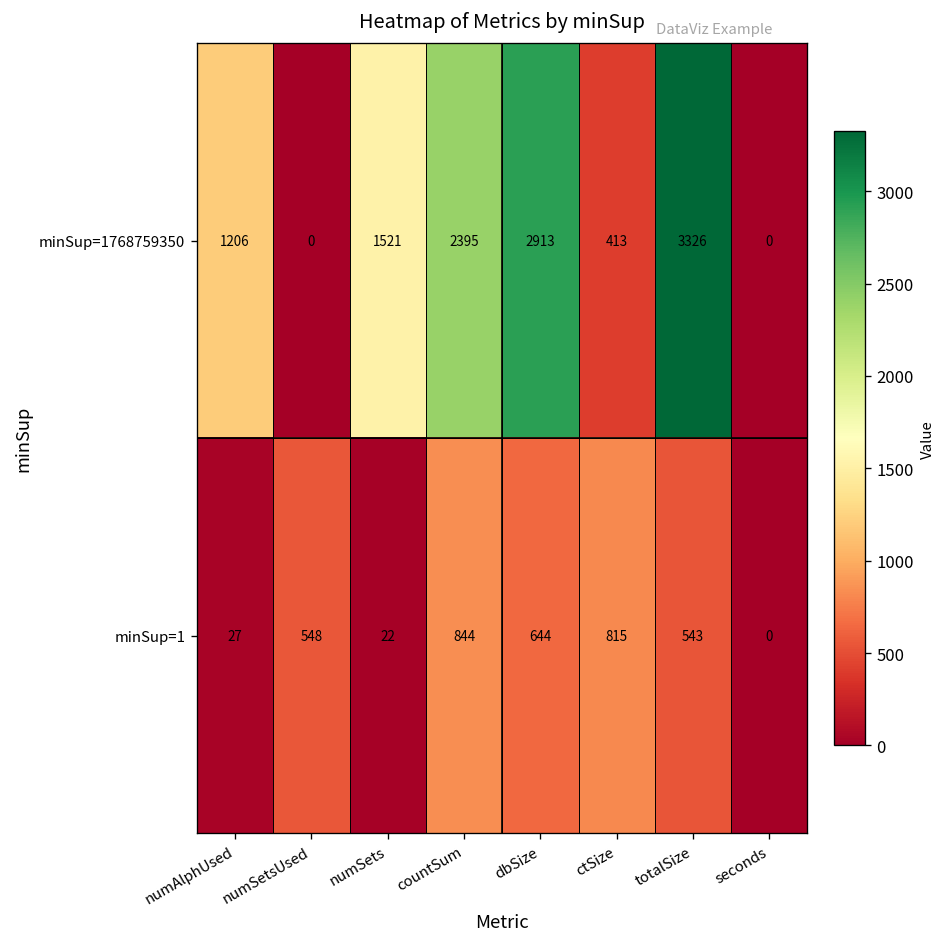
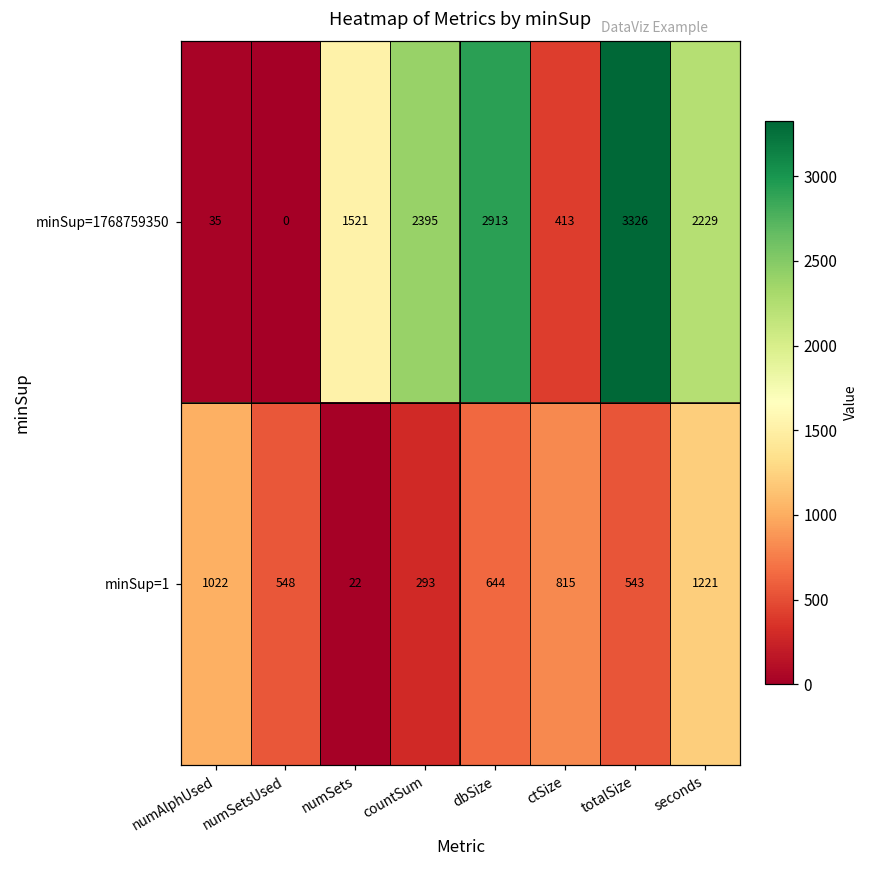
  {
    "minSup=1768759350": {
-     "numAlphUsed": 1206,
+     "numAlphUsed": 35,
      "numSetsUsed": 0,
      "numSets": 1521,
      "countSum": 2395,
      "dbSize": 2913,
      "ctSize": 413,
      "totalSize": 3326,
-     "seconds": 0
+     "seconds": 2229
    },
    "minSup=1": {
-     "numAlphUsed": 27,
+     "numAlphUsed": 1022,
      "numSetsUsed": 548,
      "numSets": 22,
-     "countSum": 844,
+     "countSum": 293,
      "dbSize": 644,
      "ctSize": 815,
      "totalSize": 543,
-     "seconds": 0
+     "seconds": 1221
    }
  }
